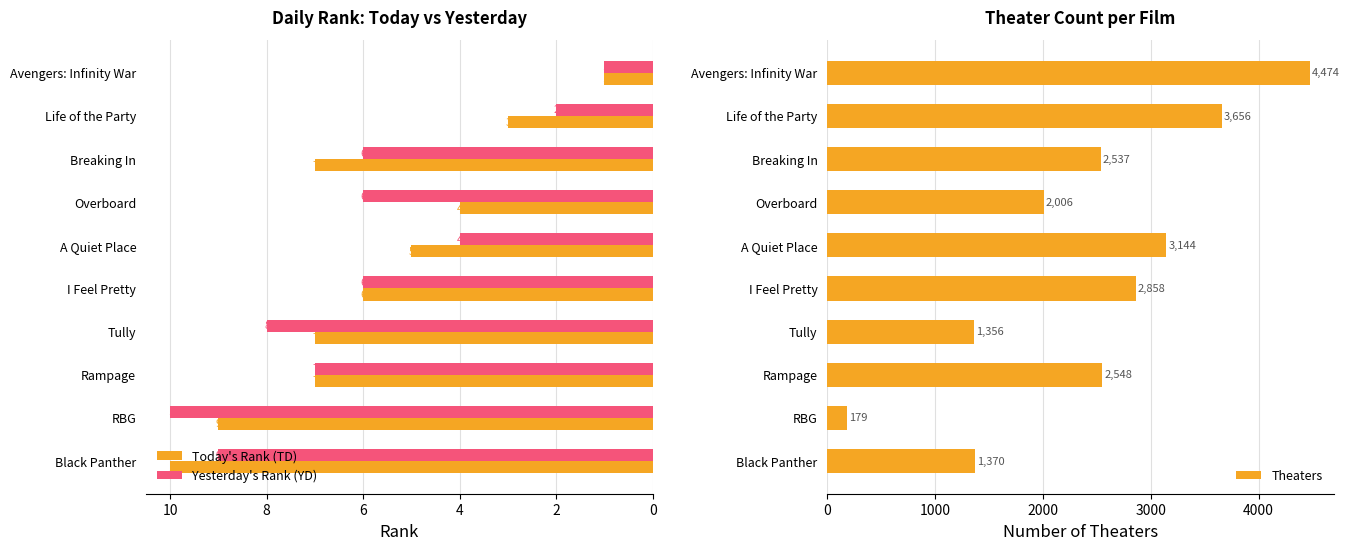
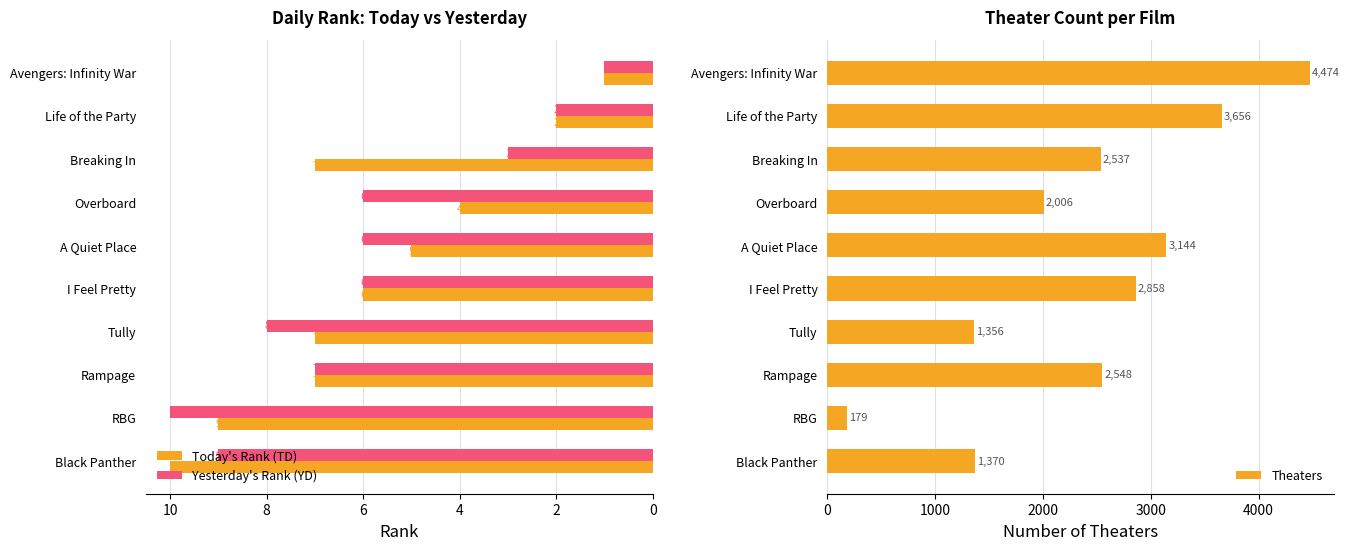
  {
    "Daily Rank: Today vs Yesterday": {
      "Today's Rank (TD)": {
        "Avengers: Infinity War": "1",
-       "Life of the Party": "3",
+       "Life of the Party": "2",
        "Breaking In": "7",
        "Overboard": "4",
        "A Quiet Place": "5",
        "I Feel Pretty": "6",
        "Tully": "7",
        "Rampage": "7",
        "Black Panther": "10"
      },
      "Yesterday's Rank (YD)": {
        "Avengers: Infinity War": "1",
        "Life of the Party": "2",
-       "Breaking In": "6",
+       "Breaking In": "3",
        "Overboard": "6",
-       "A Quiet Place": "4",
+       "A Quiet Place": "6",
        "I Feel Pretty": "6",
        "Tully": "8",
        "Rampage": "7",
        "RBG": "10"
      }
    },
    "Theater Count per Film": {
      "Avengers: Infinity War": "4,474",
      "Life of the Party": "3,656",
      "Breaking In": "2,537",
      "Overboard": "2,006",
      "A Quiet Place": "3,144",
      "I Feel Pretty": "2,858",
      "Tully": "1,356",
      "Rampage": "2,548",
      "RBG": "179",
      "Black Panther": "1,370"
    }
  }
